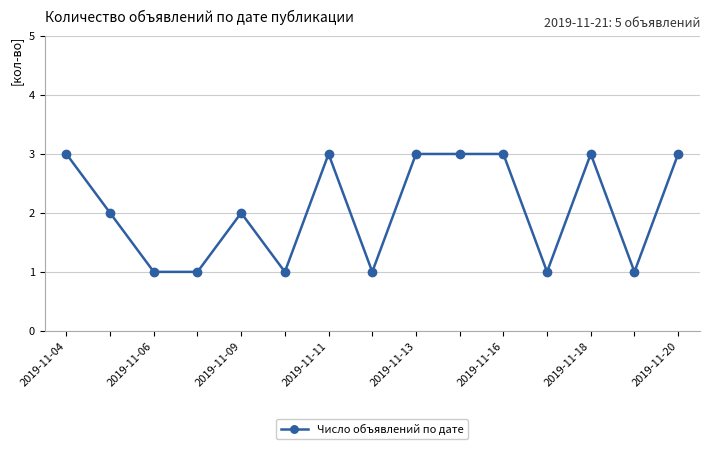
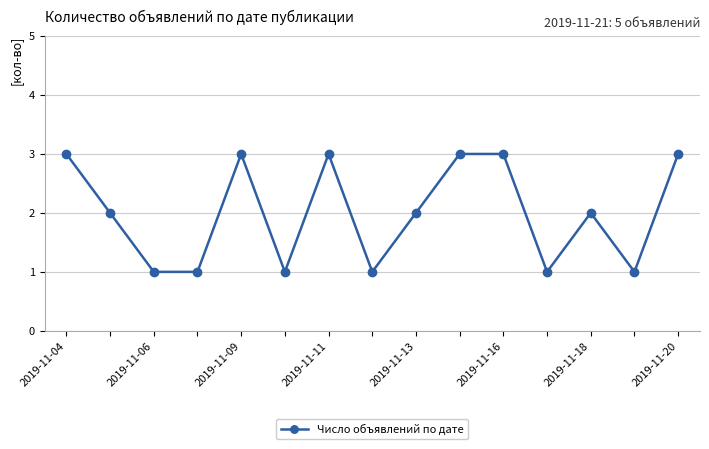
  {
    "2019-11-04": 3,
    "2019-11-06": 1,
-   "2019-11-09": 2,
+   "2019-11-09": 3,
    "2019-11-11": 3,
-   "2019-11-13": 3,
+   "2019-11-13": 2,
    "2019-11-16": 3,
-   "2019-11-18": 3,
+   "2019-11-18": 2,
    "2019-11-20": 3
  }
